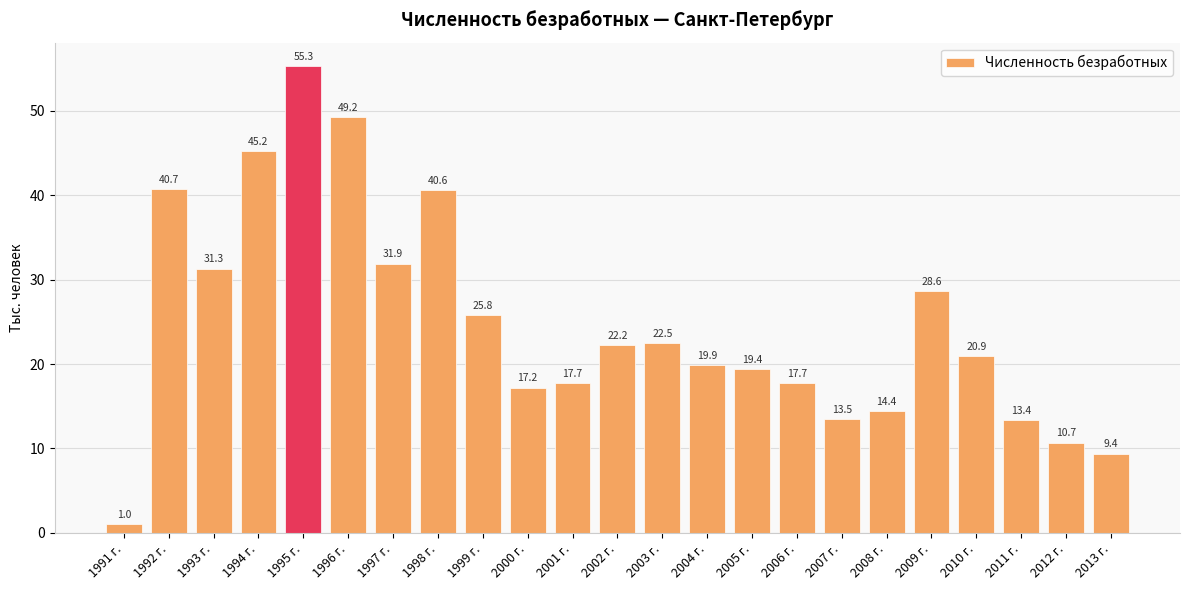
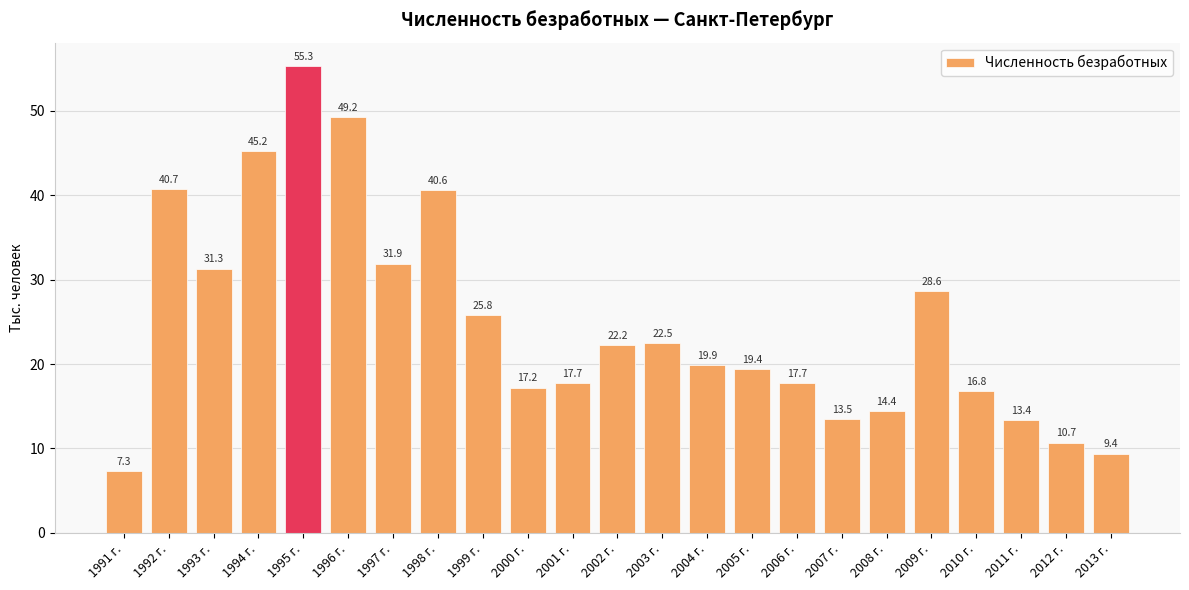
  {
-   "1991 г.": 1.0,
+   "1991 г.": 7.3,
    "1992 г.": 40.7,
    "1993 г.": 31.3,
    "1994 г.": 45.2,
    "1995 г.": 55.3,
    "1996 г.": 49.2,
    "1997 г.": 31.9,
    "1998 г.": 40.6,
    "1999 г.": 25.8,
    "2000 г.": 17.2,
    "2001 г.": 17.7,
    "2002 г.": 22.2,
    "2003 г.": 22.5,
    "2004 г.": 19.9,
    "2005 г.": 19.4,
    "2006 г.": 17.7,
    "2007 г.": 13.5,
    "2008 г.": 14.4,
    "2009 г.": 28.6,
-   "2010 г.": 20.9,
+   "2010 г.": 16.8,
    "2011 г.": 13.4,
    "2012 г.": 10.7,
    "2013 г.": 9.4
  }
